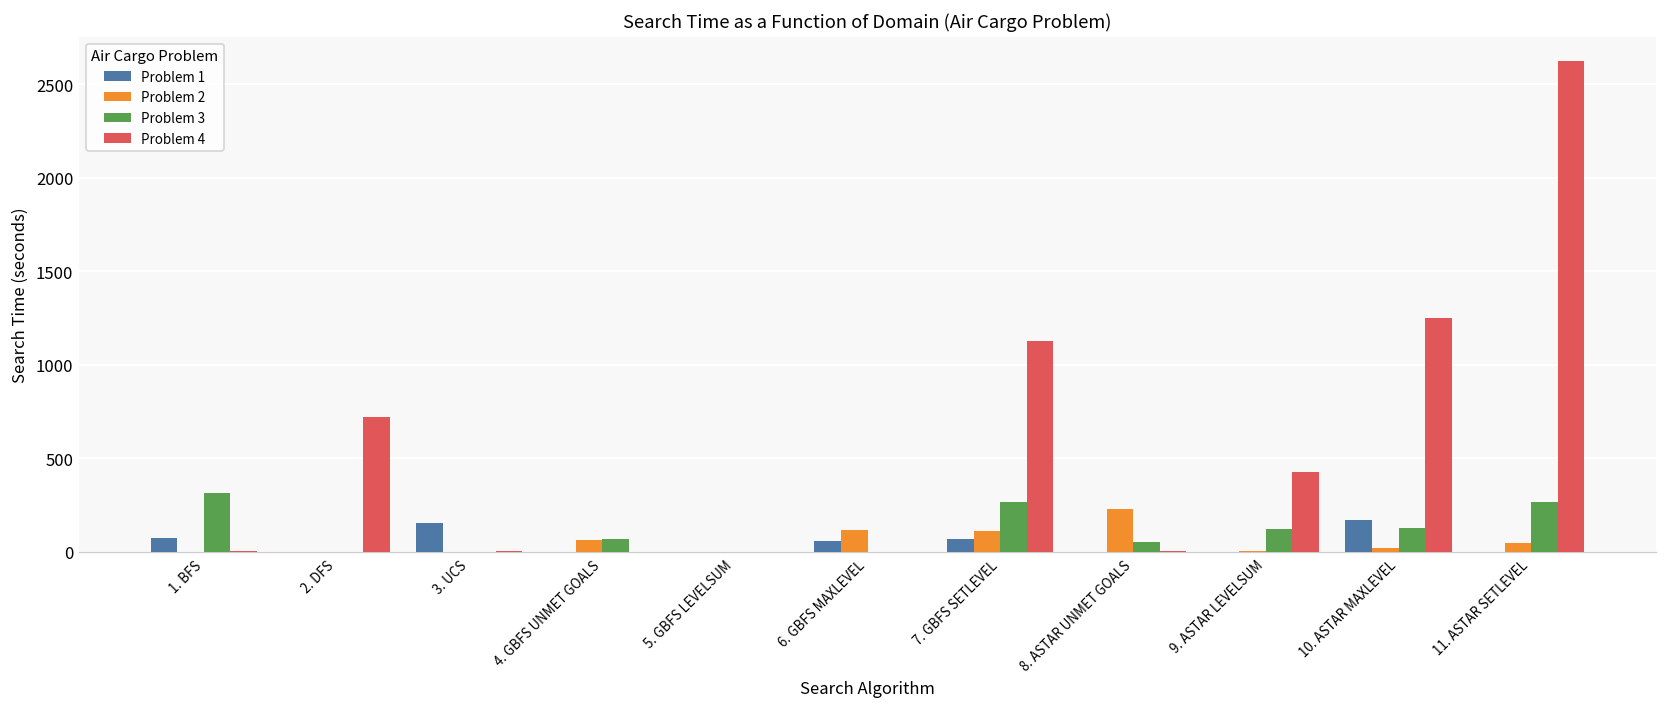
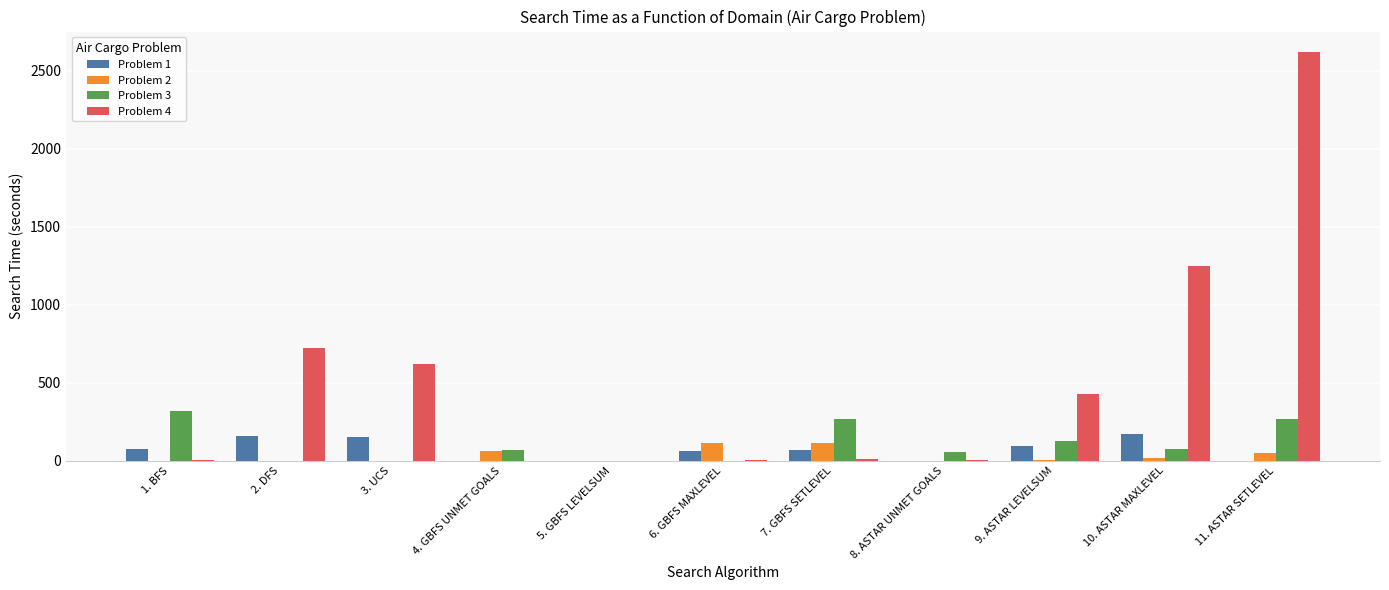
  {
    "Problem 1": {
      "1. BFS": 70,
-     "2. DFS": 0,
+     "2. DFS": 160,
      "3. UCS": 150,
      "6. GBFS MAXLEVEL": 60,
      "7. GBFS SETLEVEL": 70,
-     "9. ASTAR LEVELSUM": 0,
+     "9. ASTAR LEVELSUM": 90,
      "10. ASTAR MAXLEVEL": 170
    },
    "Problem 2": {
      "4. GBFS UNMET GOALS": 60,
      "6. GBFS MAXLEVEL": 120,
      "7. GBFS SETLEVEL": 110,
-     "8. ASTAR UNMET GOALS": 230,
+     "8. ASTAR UNMET GOALS": 0,
      "10. ASTAR MAXLEVEL": 20,
      "11. ASTAR SETLEVEL": 50
    },
    "Problem 3": {
      "1. BFS": 320,
      "4. GBFS UNMET GOALS": 70,
      "7. GBFS SETLEVEL": 270,
      "8. ASTAR UNMET GOALS": 50,
      "9. ASTAR LEVELSUM": 120,
-     "10. ASTAR MAXLEVEL": 130,
+     "10. ASTAR MAXLEVEL": 70,
      "11. ASTAR SETLEVEL": 270
    },
    "Problem 4": {
      "2. DFS": 720,
-     "3. UCS": 10,
-     "7. GBFS SETLEVEL": 1130,
+     "3. UCS": 620,
+     "7. GBFS SETLEVEL": 10,
      "9. ASTAR LEVELSUM": 430,
      "10. ASTAR MAXLEVEL": 1250,
      "11. ASTAR SETLEVEL": 2620
    }
  }
